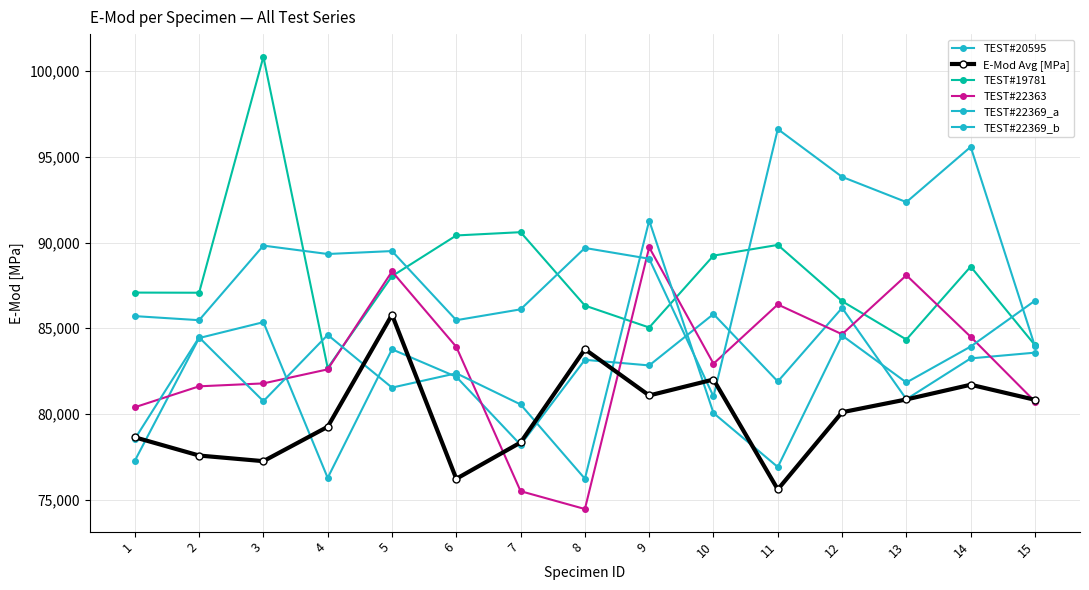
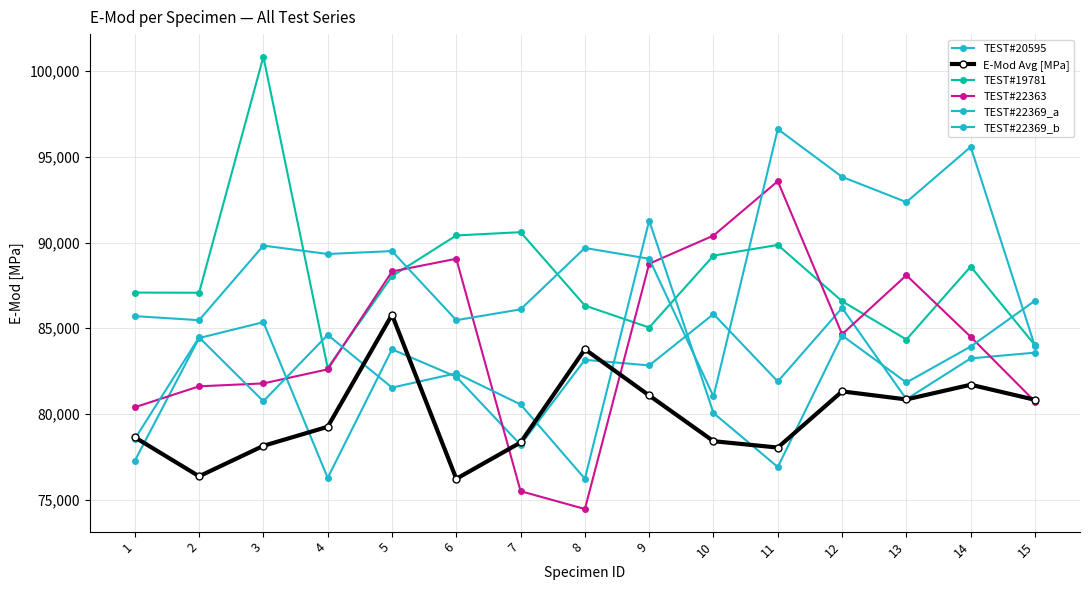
  {
    "E-Mod Avg [MPa]": {
-     "2": "77,600",
-     "3": "77,300",
+     "2": "76,400",
+     "3": "78,200",
      "4": "79,300",
      "5": "85,800",
      "6": "76,200",
      "8": "83,800",
      "9": "81,100",
-     "10": "82,000",
-     "11": "75,600",
-     "12": "80,100",
+     "10": "78,400",
+     "11": "78,000",
+     "12": "81,300",
      "14": "81,700"
    },
    "TEST#22363": {
      "1": "80,400",
      "2": "81,600",
      "3": "81,800",
      "5": "88,300",
-     "6": "83,900",
+     "6": "89,100",
      "7": "75,500",
      "8": "74,500",
-     "9": "89,700",
-     "10": "82,900",
-     "11": "86,400",
+     "9": "88,800",
+     "10": "90,400",
+     "11": "93,600",
      "13": "88,100",
      "14": "84,500"
    }
  }
